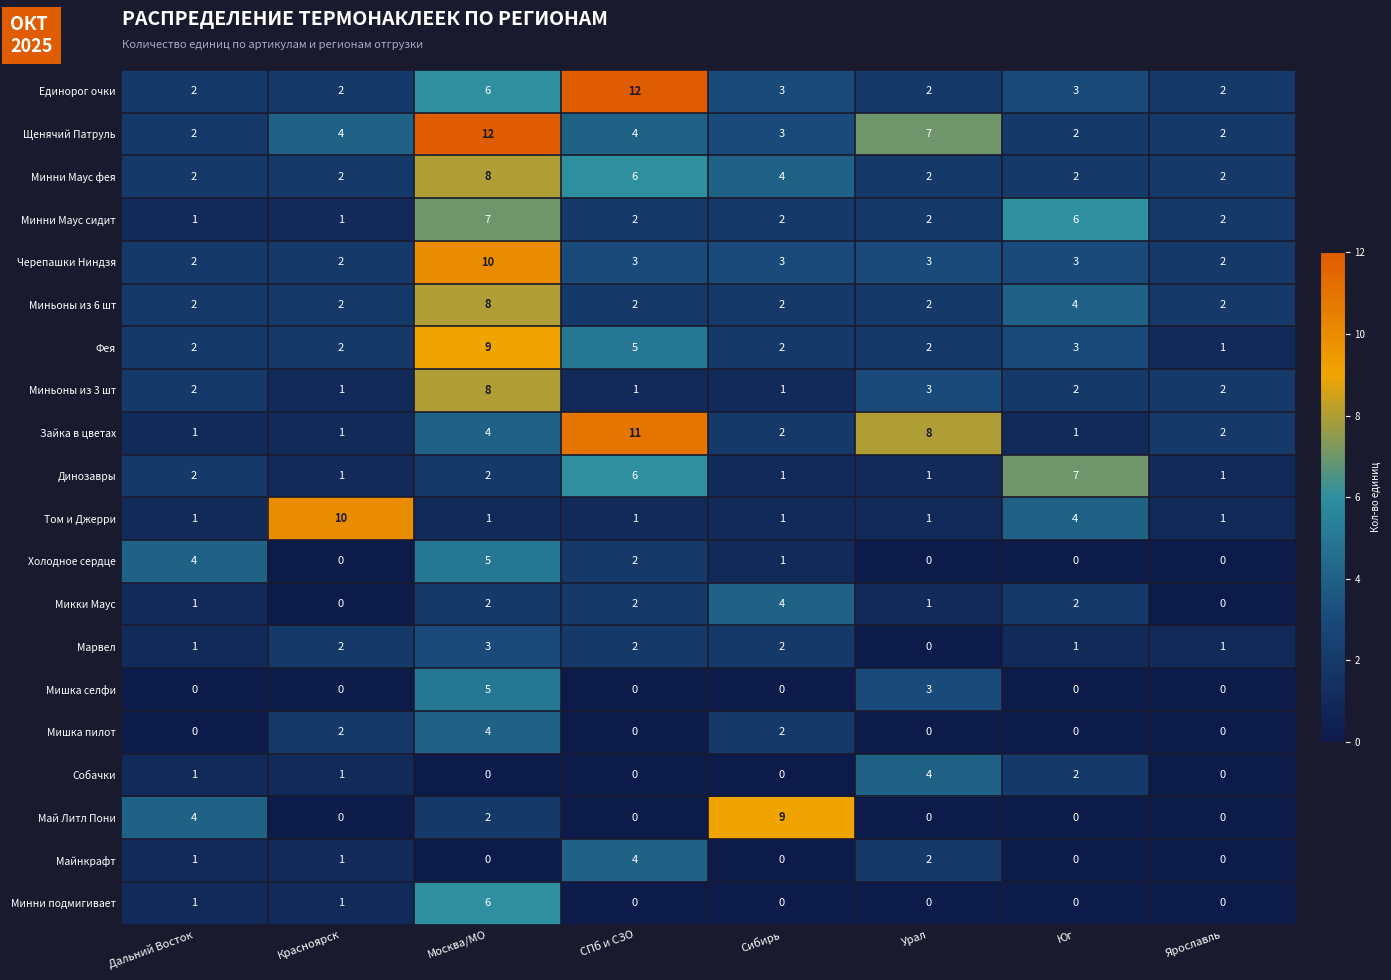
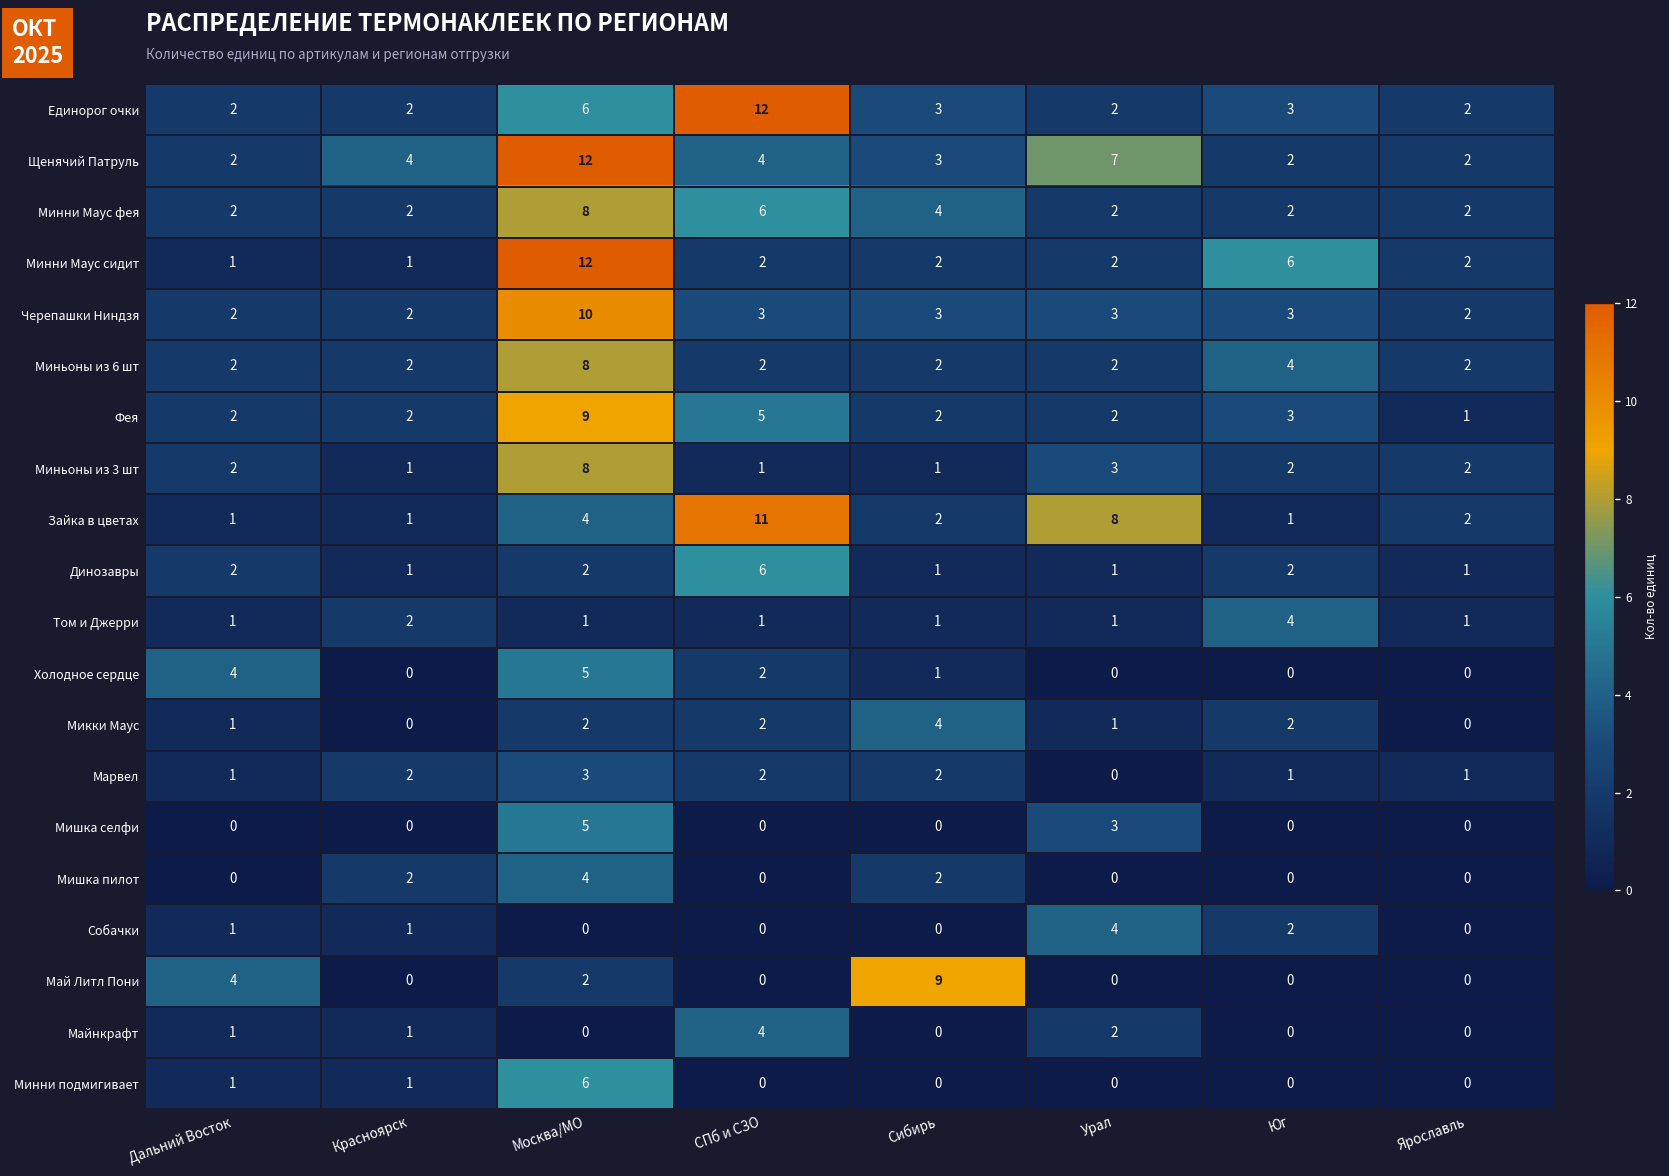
  {
    "Единорог очки": {
      "Дальний Восток": 2,
      "Красноярск": 2,
      "Москва/МО": 6,
      "СПб и СЗО": 12,
      "Сибирь": 3,
      "Урал": 2,
      "Юг": 3,
      "Ярославль": 2
    },
    "Щенячий Патруль": {
      "Дальний Восток": 2,
      "Красноярск": 4,
      "Москва/МО": 12,
      "СПб и СЗО": 4,
      "Сибирь": 3,
      "Урал": 7,
      "Юг": 2,
      "Ярославль": 2
    },
    "Минни Маус фея": {
      "Дальний Восток": 2,
      "Красноярск": 2,
      "Москва/МО": 8,
      "СПб и СЗО": 6,
      "Сибирь": 4,
      "Урал": 2,
      "Юг": 2,
      "Ярославль": 2
    },
    "Минни Маус сидит": {
      "Дальний Восток": 1,
      "Красноярск": 1,
-     "Москва/МО": 7,
+     "Москва/МО": 12,
      "СПб и СЗО": 2,
      "Сибирь": 2,
      "Урал": 2,
      "Юг": 6,
      "Ярославль": 2
    },
    "Черепашки Ниндзя": {
      "Дальний Восток": 2,
      "Красноярск": 2,
      "Москва/МО": 10,
      "СПб и СЗО": 3,
      "Сибирь": 3,
      "Урал": 3,
      "Юг": 3,
      "Ярославль": 2
    },
    "Миньоны из 6 шт": {
      "Дальний Восток": 2,
      "Красноярск": 2,
      "Москва/МО": 8,
      "СПб и СЗО": 2,
      "Сибирь": 2,
      "Урал": 2,
      "Юг": 4,
      "Ярославль": 2
    },
    "Фея": {
      "Дальний Восток": 2,
      "Красноярск": 2,
      "Москва/МО": 9,
      "СПб и СЗО": 5,
      "Сибирь": 2,
      "Урал": 2,
      "Юг": 3,
      "Ярославль": 1
    },
    "Миньоны из 3 шт": {
      "Дальний Восток": 2,
      "Красноярск": 1,
      "Москва/МО": 8,
      "СПб и СЗО": 1,
      "Сибирь": 1,
      "Урал": 3,
      "Юг": 2,
      "Ярославль": 2
    },
    "Зайка в цветах": {
      "Дальний Восток": 1,
      "Красноярск": 1,
      "Москва/МО": 4,
      "СПб и СЗО": 11,
      "Сибирь": 2,
      "Урал": 8,
      "Юг": 1,
      "Ярославль": 2
    },
    "Динозавры": {
      "Дальний Восток": 2,
      "Красноярск": 1,
      "Москва/МО": 2,
      "СПб и СЗО": 6,
      "Сибирь": 1,
      "Урал": 1,
-     "Юг": 7,
+     "Юг": 2,
      "Ярославль": 1
    },
    "Том и Джерри": {
      "Дальний Восток": 1,
-     "Красноярск": 10,
+     "Красноярск": 2,
      "Москва/МО": 1,
      "СПб и СЗО": 1,
      "Сибирь": 1,
      "Урал": 1,
      "Юг": 4,
      "Ярославль": 1
    },
    "Холодное сердце": {
      "Дальний Восток": 4,
      "Красноярск": 0,
      "Москва/МО": 5,
      "СПб и СЗО": 2,
      "Сибирь": 1,
      "Урал": 0,
      "Юг": 0,
      "Ярославль": 0
    },
    "Микки Маус": {
      "Дальний Восток": 1,
      "Красноярск": 0,
      "Москва/МО": 2,
      "СПб и СЗО": 2,
      "Сибирь": 4,
      "Урал": 1,
      "Юг": 2,
      "Ярославль": 0
    },
    "Марвел": {
      "Дальний Восток": 1,
      "Красноярск": 2,
      "Москва/МО": 3,
      "СПб и СЗО": 2,
      "Сибирь": 2,
      "Урал": 0,
      "Юг": 1,
      "Ярославль": 1
    },
    "Мишка селфи": {
      "Дальний Восток": 0,
      "Красноярск": 0,
      "Москва/МО": 5,
      "СПб и СЗО": 0,
      "Сибирь": 0,
      "Урал": 3,
      "Юг": 0,
      "Ярославль": 0
    },
    "Мишка пилот": {
      "Дальний Восток": 0,
      "Красноярск": 2,
      "Москва/МО": 4,
      "СПб и СЗО": 0,
      "Сибирь": 2,
      "Урал": 0,
      "Юг": 0,
      "Ярославль": 0
    },
    "Собачки": {
      "Дальний Восток": 1,
      "Красноярск": 1,
      "Москва/МО": 0,
      "СПб и СЗО": 0,
      "Сибирь": 0,
      "Урал": 4,
      "Юг": 2,
      "Ярославль": 0
    },
    "Май Литл Пони": {
      "Дальний Восток": 4,
      "Красноярск": 0,
      "Москва/МО": 2,
      "СПб и СЗО": 0,
      "Сибирь": 9,
      "Урал": 0,
      "Юг": 0,
      "Ярославль": 0
    },
    "Майнкрафт": {
      "Дальний Восток": 1,
      "Красноярск": 1,
      "Москва/МО": 0,
      "СПб и СЗО": 4,
      "Сибирь": 0,
      "Урал": 2,
      "Юг": 0,
      "Ярославль": 0
    },
    "Минни подмигивает": {
      "Дальний Восток": 1,
      "Красноярск": 1,
      "Москва/МО": 6,
      "СПб и СЗО": 0,
      "Сибирь": 0,
      "Урал": 0,
      "Юг": 0,
      "Ярославль": 0
    }
  }
